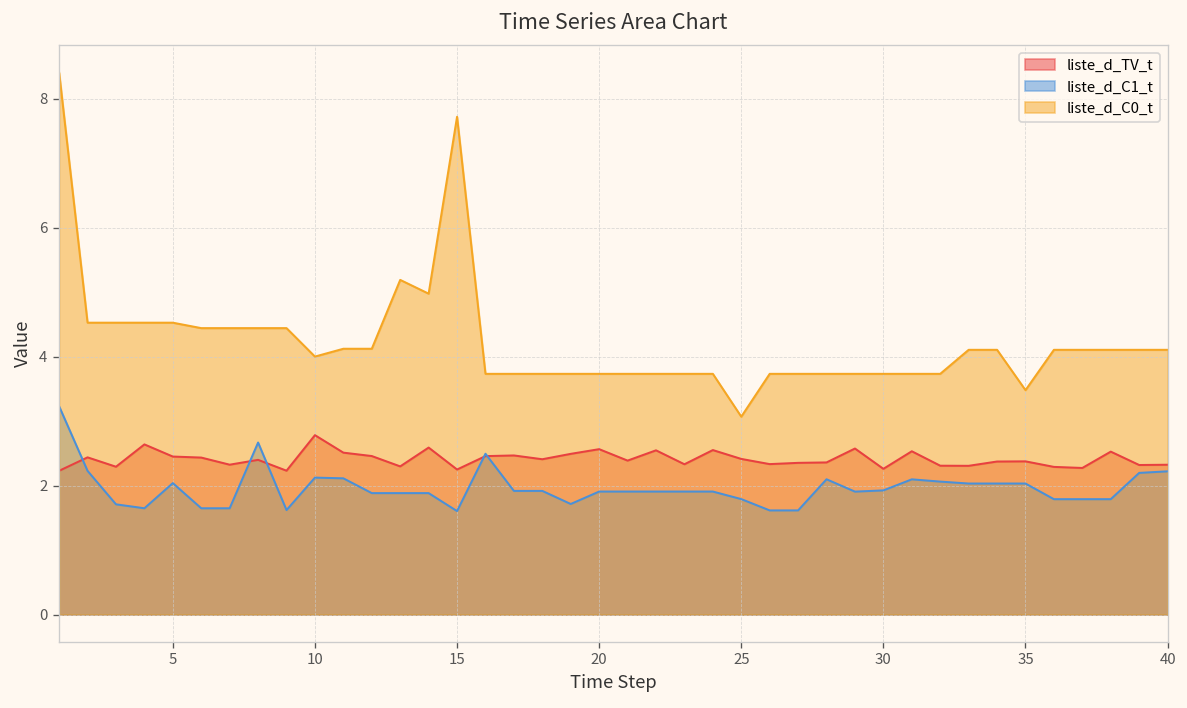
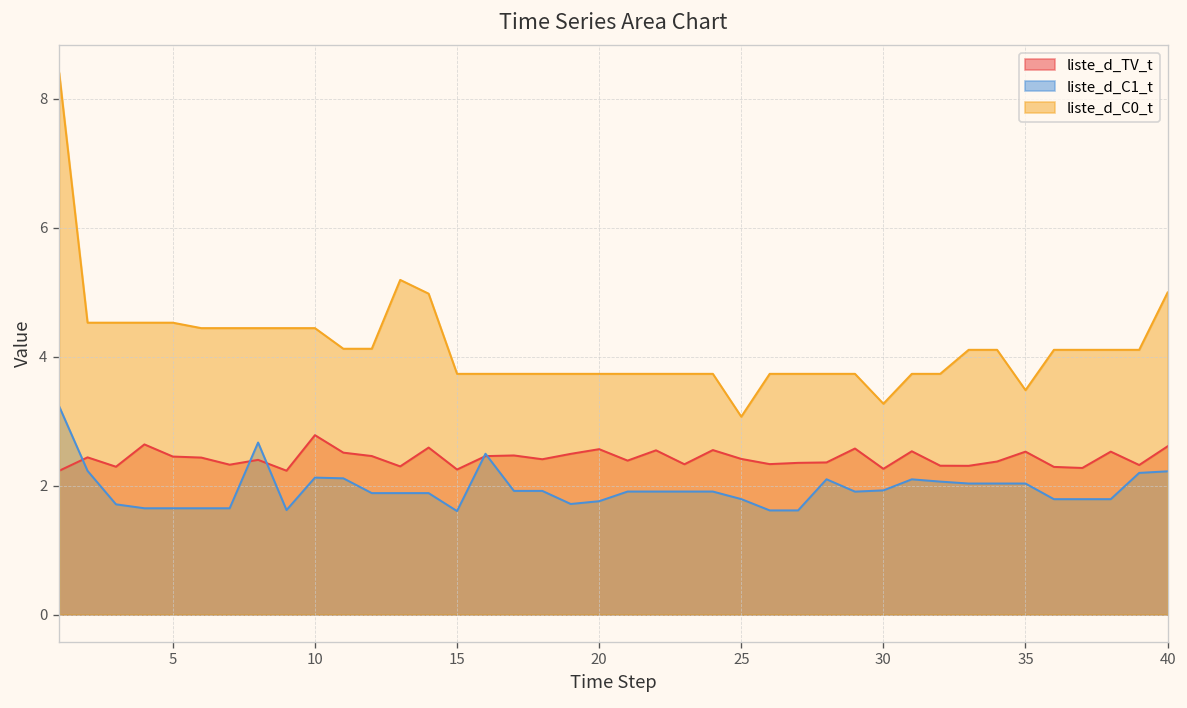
  {
    "liste_d_TV_t": {
      "5": 2.4,
      "10": 2.8,
      "15": 2.2,
      "20": 2.6,
      "25": 2.4,
      "30": 2.3,
-     "35": 2.4,
-     "40": 2.3
+     "35": 2.5,
+     "40": 2.6
    },
    "liste_d_C1_t": {
-     "5": 2.0,
+     "5": 1.6,
      "10": 2.1,
      "15": 1.6,
-     "20": 1.9,
+     "20": 1.8,
      "25": 1.8,
      "30": 1.9,
      "35": 2.0,
      "40": 2.2
    },
    "liste_d_C0_t": {
      "5": 4.5,
-     "10": 4.0,
-     "15": 7.7,
+     "10": 4.4,
+     "15": 3.7,
      "20": 3.7,
      "25": 3.1,
-     "30": 3.7,
+     "30": 3.3,
      "35": 3.5,
-     "40": 4.1
+     "40": 5.0
    }
  }
